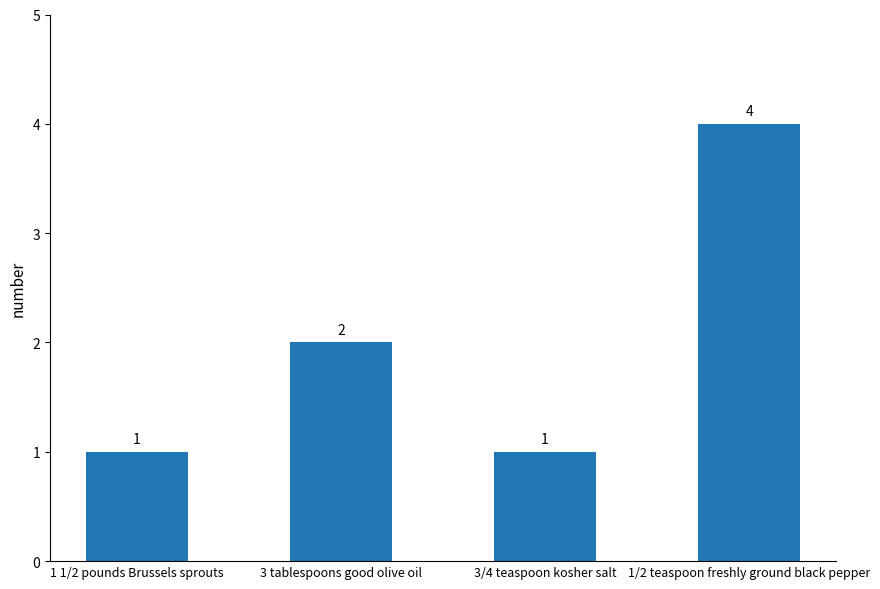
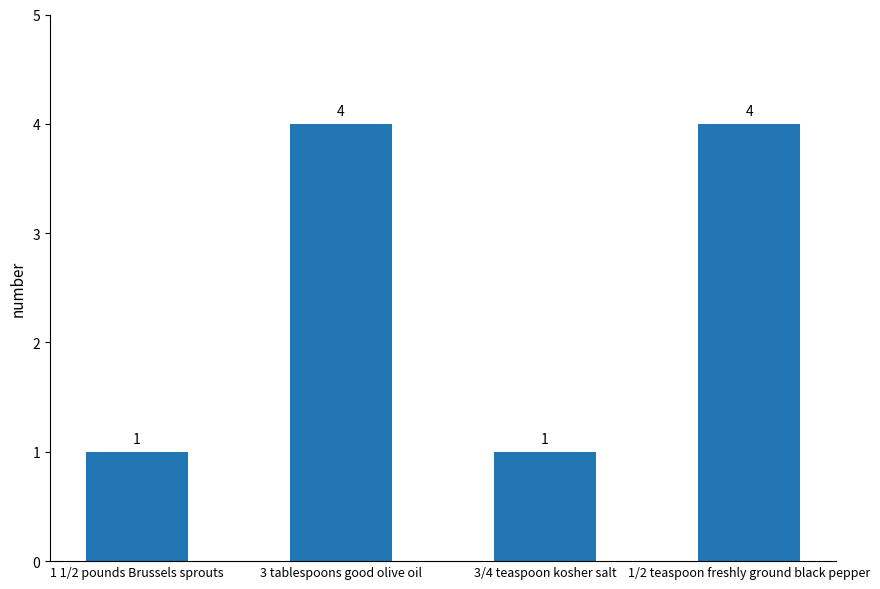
  {
    "1 1/2 pounds Brussels sprouts": 1,
-   "3 tablespoons good olive oil": 2,
+   "3 tablespoons good olive oil": 4,
    "3/4 teaspoon kosher salt": 1,
    "1/2 teaspoon freshly ground black pepper": 4
  }
